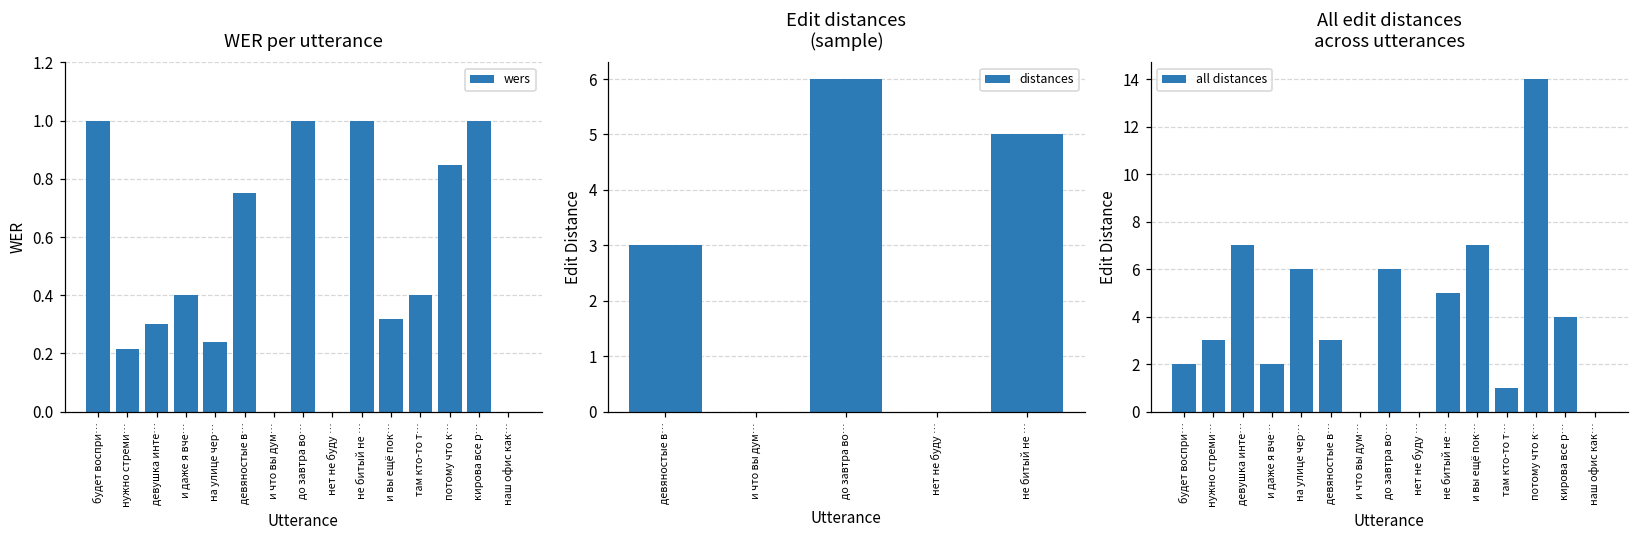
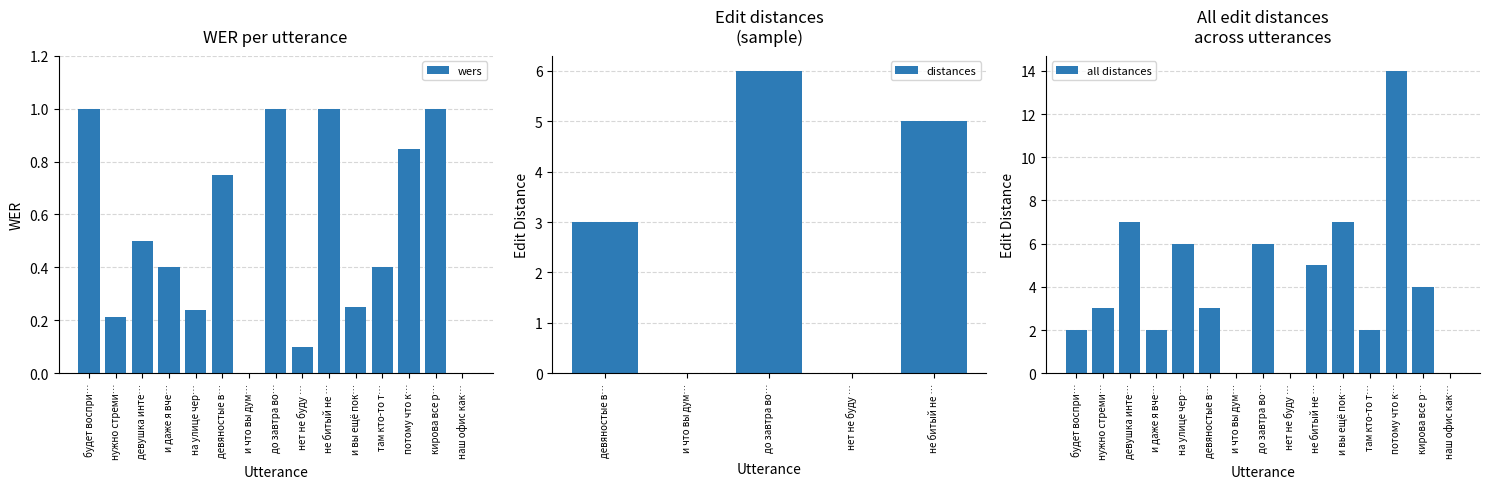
  {
    "WER per utterance": {
      "будет воспри…": 1.00,
      "нужно стреми…": 0.21,
-     "девушка инте…": 0.3,
+     "девушка инте…": 0.5,
      "и даже я вче…": 0.40,
      "на улице чер…": 0.24,
      "девяностые в…": 0.75,
      "и что вы дум…": 0.00,
      "до завтра во…": 1.00,
-     "нет не буду …": 0.0,
+     "нет не буду …": 0.1,
      "не битый не …": 1.00,
-     "и вы ещё пок…": 0.32,
+     "и вы ещё пок…": 0.25,
      "там кто-то т…": 0.40,
      "потому что к…": 0.85,
      "кирова все р…": 1.00,
      "наш офис как…": 0.00
    },
    "Edit distances (sample)": {
      "девяностые в…": 3.0,
      "и что вы дум…": 0.0,
      "до завтра во…": 6.0,
      "нет не буду …": 0.0,
      "не битый не …": 5.0
    },
    "All edit distances across utterances": {
      "будет воспри…": 2,
      "нужно стреми…": 3,
      "девушка инте…": 7,
      "и даже я вче…": 2,
      "на улице чер…": 6,
      "девяностые в…": 3,
      "и что вы дум…": 0,
      "до завтра во…": 6,
      "нет не буду …": 0,
      "не битый не …": 5,
      "и вы ещё пок…": 7,
-     "там кто-то т…": 1,
+     "там кто-то т…": 2,
      "потому что к…": 14,
      "кирова все р…": 4,
      "наш офис как…": 0
    }
  }
